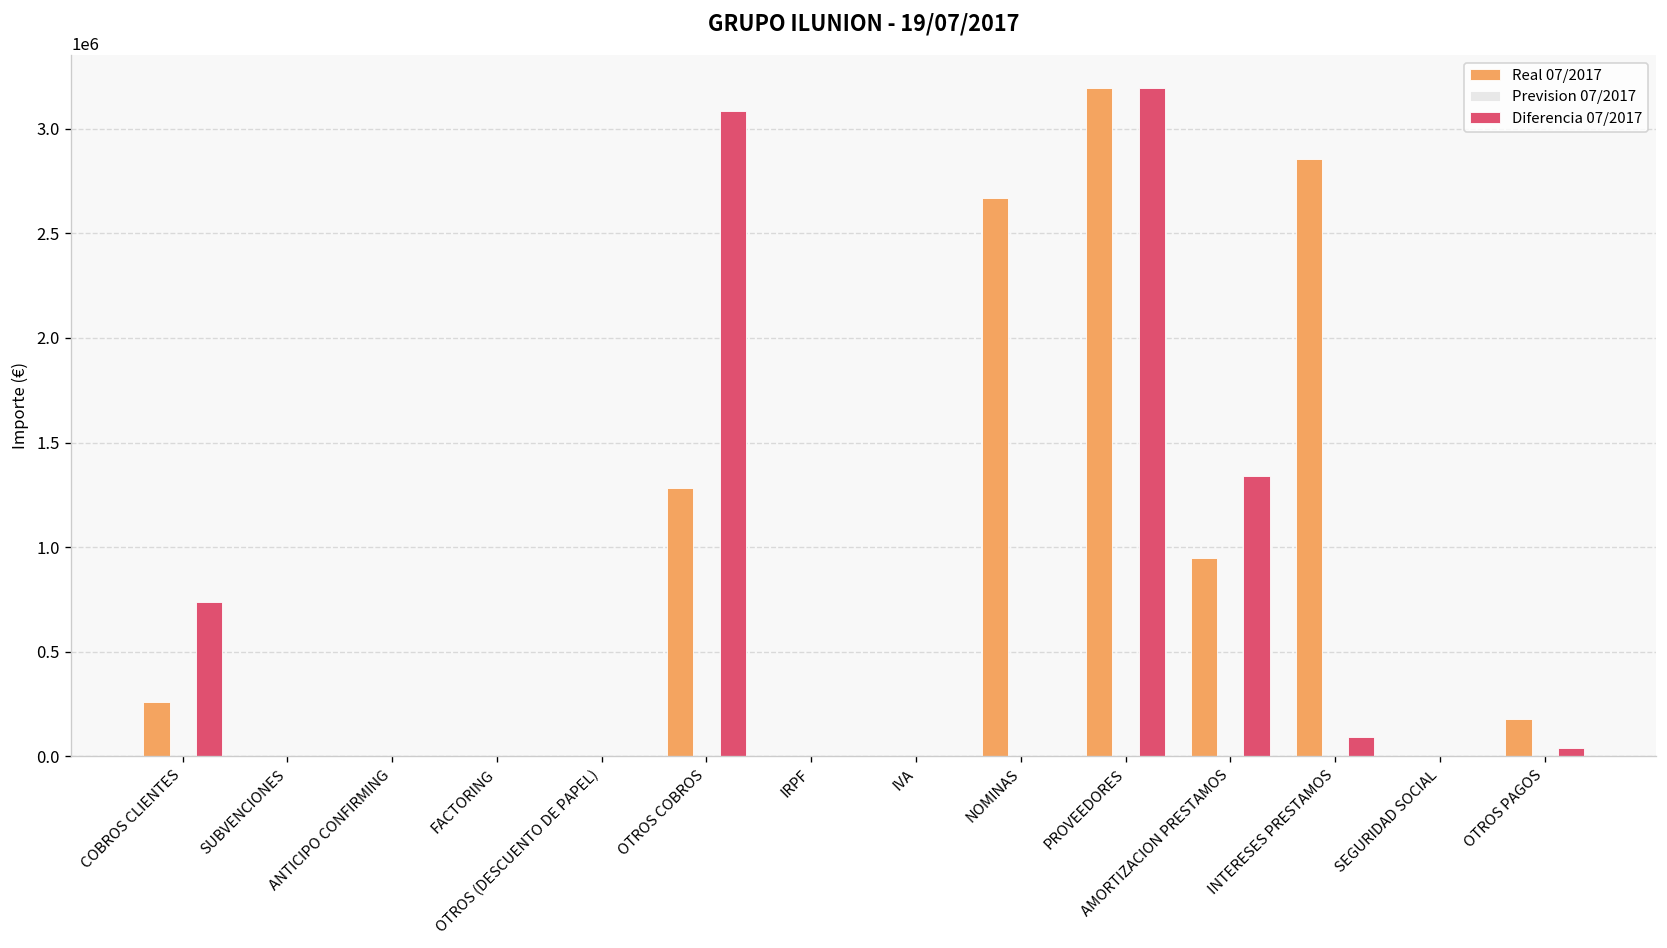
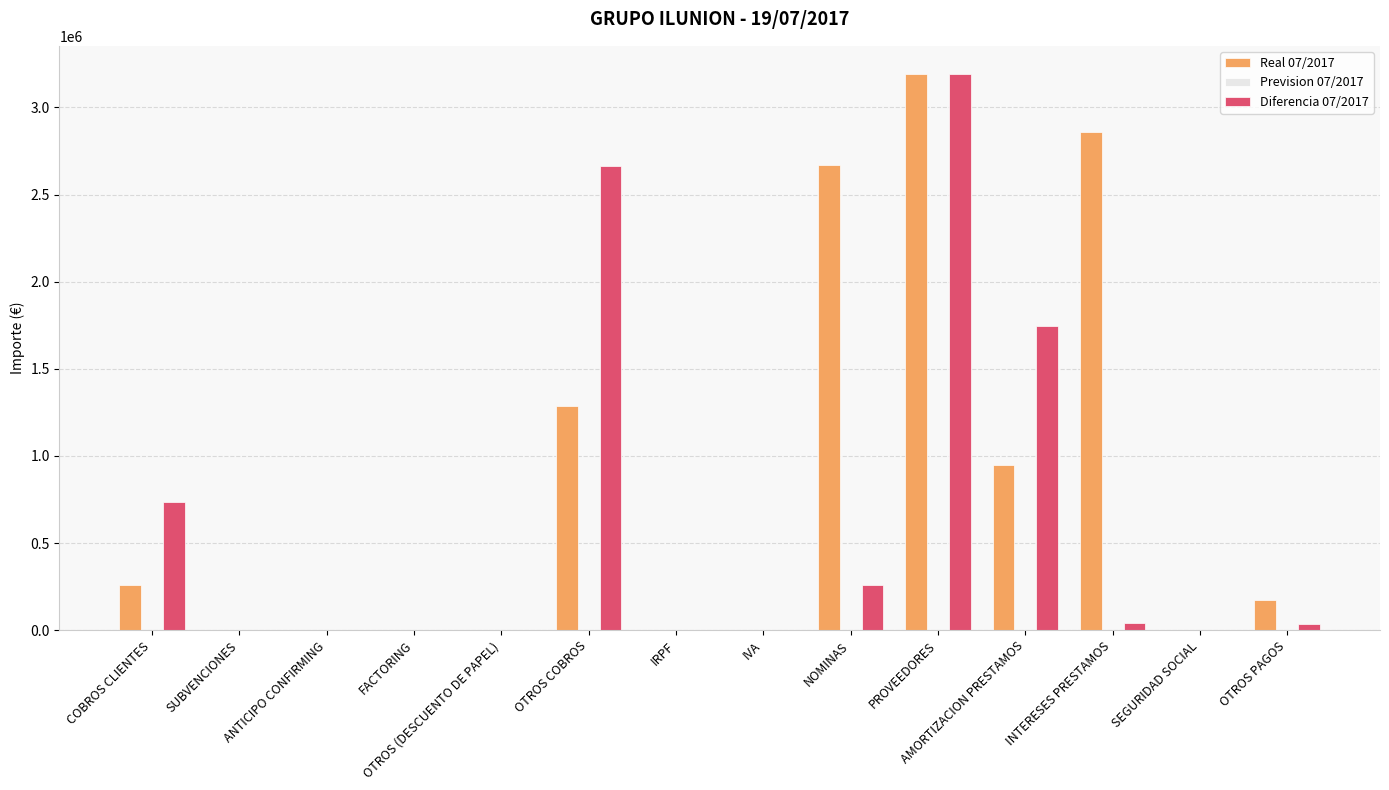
  {
    "Real 07/2017": {
      "COBROS CLIENTES": 260000,
      "SUBVENCIONES": 0,
      "ANTICIPO CONFIRMING": 0,
      "FACTORING": 0,
      "OTROS (DESCUENTO DE PAPEL)": 0,
      "OTROS COBROS": 1280000,
      "IRPF": 0,
      "IVA": 0,
      "NOMINAS": 2670000,
      "PROVEEDORES": 3190000,
      "AMORTIZACION PRESTAMOS": 950000,
      "INTERESES PRESTAMOS": 2860000,
      "SEGURIDAD SOCIAL": 0,
      "OTROS PAGOS": 180000
    },
    "Prevision 07/2017": {
      "COBROS CLIENTES": 0,
      "SUBVENCIONES": 0,
      "ANTICIPO CONFIRMING": 0,
      "FACTORING": 0,
      "OTROS (DESCUENTO DE PAPEL)": 0,
      "OTROS COBROS": 0,
      "IRPF": 0,
      "IVA": 0,
      "NOMINAS": 0,
      "PROVEEDORES": 0,
      "AMORTIZACION PRESTAMOS": 0,
      "INTERESES PRESTAMOS": 0,
      "SEGURIDAD SOCIAL": 0,
      "OTROS PAGOS": 0
    },
    "Diferencia 07/2017": {
      "COBROS CLIENTES": 740000,
      "SUBVENCIONES": 0,
      "ANTICIPO CONFIRMING": 0,
      "FACTORING": 0,
      "OTROS (DESCUENTO DE PAPEL)": 0,
-     "OTROS COBROS": 3090000,
+     "OTROS COBROS": 2660000,
      "IRPF": 0,
      "IVA": 0,
-     "NOMINAS": 0,
+     "NOMINAS": 260000,
      "PROVEEDORES": 3190000,
-     "AMORTIZACION PRESTAMOS": 1340000,
-     "INTERESES PRESTAMOS": 90000,
+     "AMORTIZACION PRESTAMOS": 1750000,
+     "INTERESES PRESTAMOS": 40000,
      "SEGURIDAD SOCIAL": 0,
      "OTROS PAGOS": 40000
    }
  }
